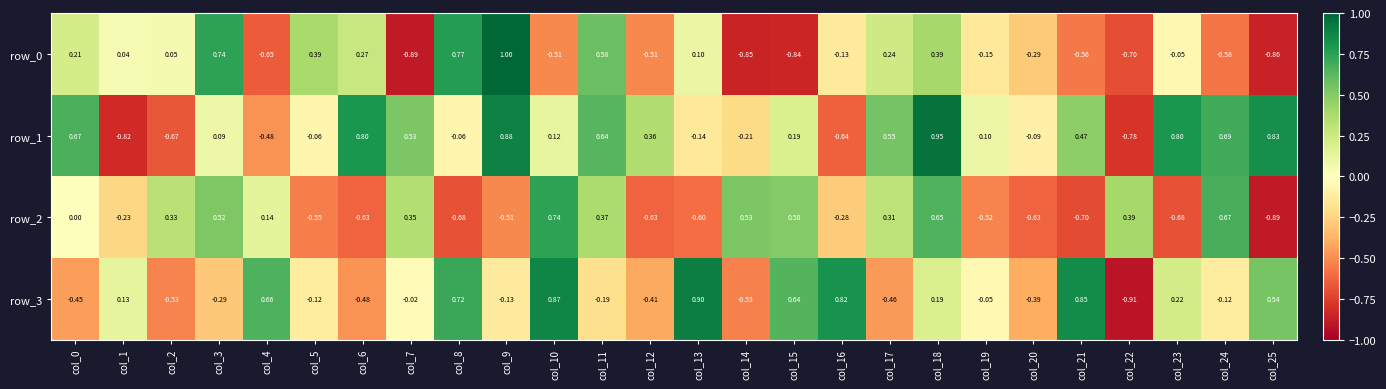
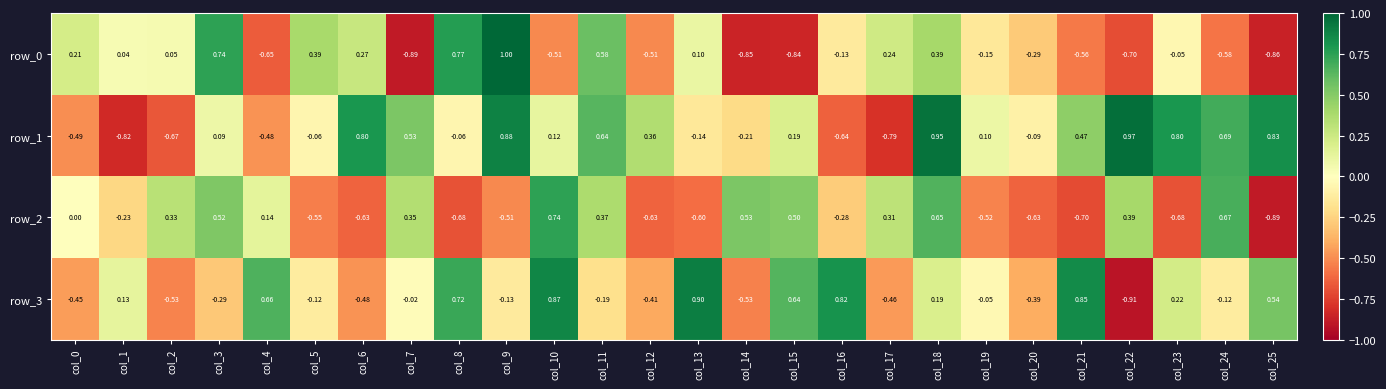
  {
    "row_0": {
      "col_0": 0.21,
      "col_1": 0.04,
      "col_2": 0.05,
      "col_3": 0.74,
      "col_4": -0.65,
      "col_5": 0.39,
      "col_6": 0.27,
      "col_7": -0.89,
      "col_8": 0.77,
      "col_9": 1.00,
      "col_10": -0.51,
      "col_11": 0.58,
      "col_12": -0.51,
      "col_13": 0.10,
      "col_14": -0.85,
      "col_15": -0.84,
      "col_16": -0.13,
      "col_17": 0.24,
      "col_18": 0.39,
      "col_19": -0.15,
      "col_20": -0.29,
      "col_21": -0.56,
      "col_22": -0.70,
      "col_23": -0.05,
      "col_24": -0.58,
      "col_25": -0.86
    },
    "row_1": {
-     "col_0": 0.67,
+     "col_0": -0.49,
      "col_1": -0.82,
      "col_2": -0.67,
      "col_3": 0.09,
      "col_4": -0.48,
      "col_5": -0.06,
      "col_6": 0.80,
      "col_7": 0.53,
      "col_8": -0.06,
      "col_9": 0.88,
      "col_10": 0.12,
      "col_11": 0.64,
      "col_12": 0.36,
      "col_13": -0.14,
      "col_14": -0.21,
      "col_15": 0.19,
      "col_16": -0.64,
-     "col_17": 0.55,
+     "col_17": -0.79,
      "col_18": 0.95,
      "col_19": 0.10,
      "col_20": -0.09,
      "col_21": 0.47,
-     "col_22": -0.78,
+     "col_22": 0.97,
      "col_23": 0.80,
      "col_24": 0.69,
      "col_25": 0.83
    },
    "row_2": {
      "col_0": 0.00,
      "col_1": -0.23,
      "col_2": 0.33,
      "col_3": 0.52,
      "col_4": 0.14,
      "col_5": -0.55,
      "col_6": -0.63,
      "col_7": 0.35,
      "col_8": -0.68,
      "col_9": -0.51,
      "col_10": 0.74,
      "col_11": 0.37,
      "col_12": -0.63,
      "col_13": -0.60,
      "col_14": 0.53,
      "col_15": 0.50,
      "col_16": -0.28,
      "col_17": 0.31,
      "col_18": 0.65,
      "col_19": -0.52,
      "col_20": -0.63,
      "col_21": -0.70,
      "col_22": 0.39,
      "col_23": -0.68,
      "col_24": 0.67,
      "col_25": -0.89
    },
    "row_3": {
      "col_0": -0.45,
      "col_1": 0.13,
      "col_2": -0.53,
      "col_3": -0.29,
      "col_4": 0.66,
      "col_5": -0.12,
      "col_6": -0.48,
      "col_7": -0.02,
      "col_8": 0.72,
      "col_9": -0.13,
      "col_10": 0.87,
      "col_11": -0.19,
      "col_12": -0.41,
      "col_13": 0.90,
      "col_14": -0.53,
      "col_15": 0.64,
      "col_16": 0.82,
      "col_17": -0.46,
      "col_18": 0.19,
      "col_19": -0.05,
      "col_20": -0.39,
      "col_21": 0.85,
      "col_22": -0.91,
      "col_23": 0.22,
      "col_24": -0.12,
      "col_25": 0.54
    }
  }
